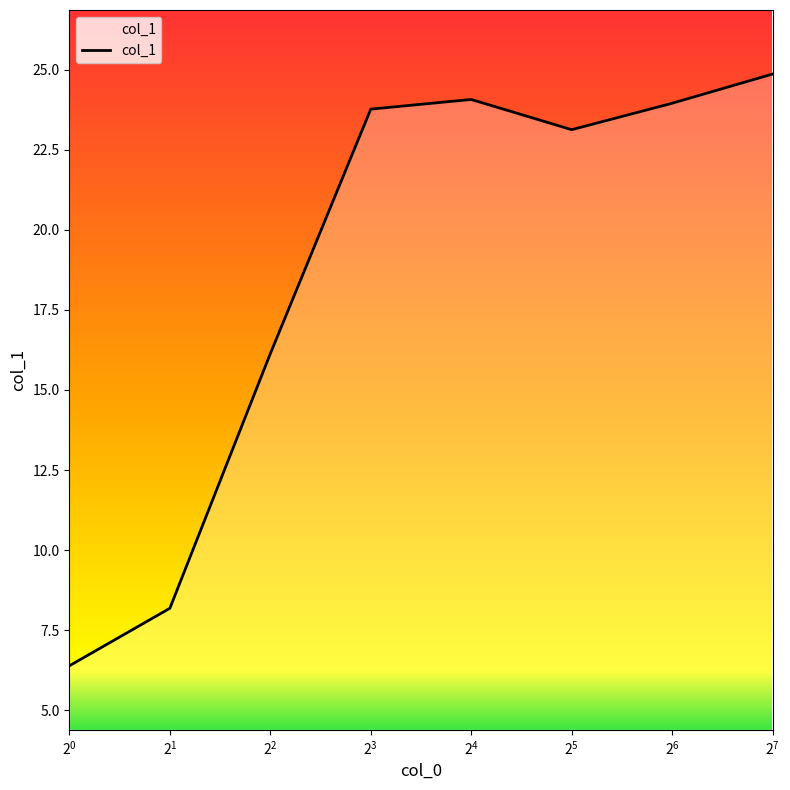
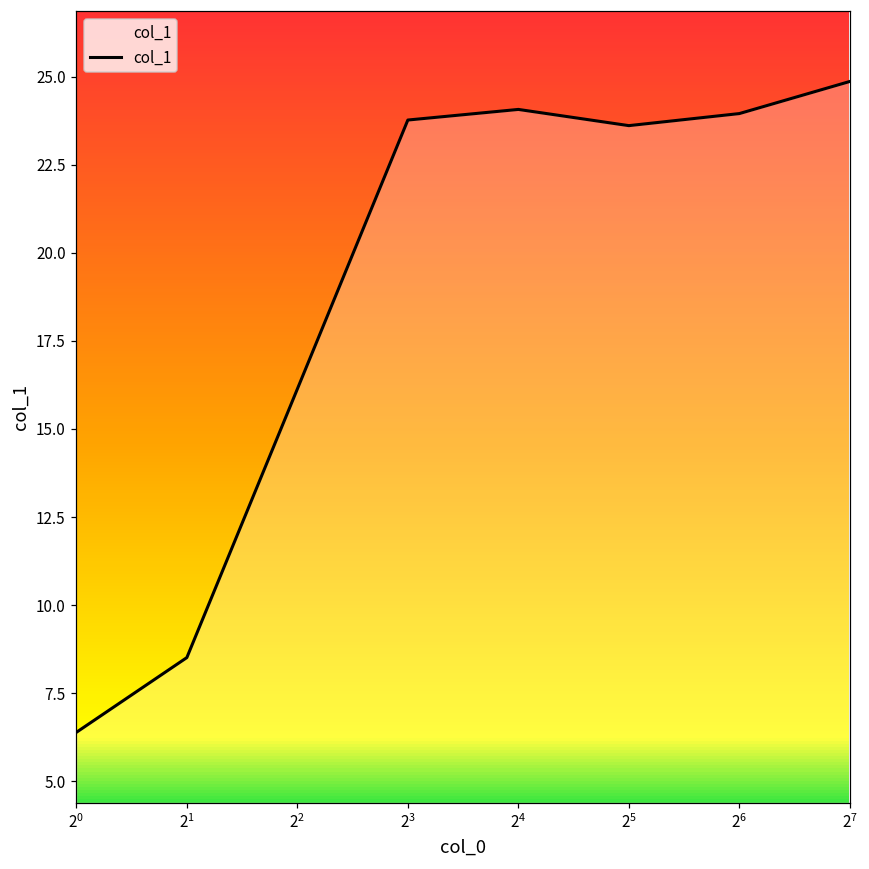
  {
    "2^0": 6.4,
-   "2^1": 8.2,
+   "2^1": 8.5,
    "2^2": 16.1,
    "2^3": 23.8,
    "2^4": 24.1,
-   "2^5": 23.1,
+   "2^5": 23.6,
    "2^6": 24.0,
    "2^7": 24.9
  }
